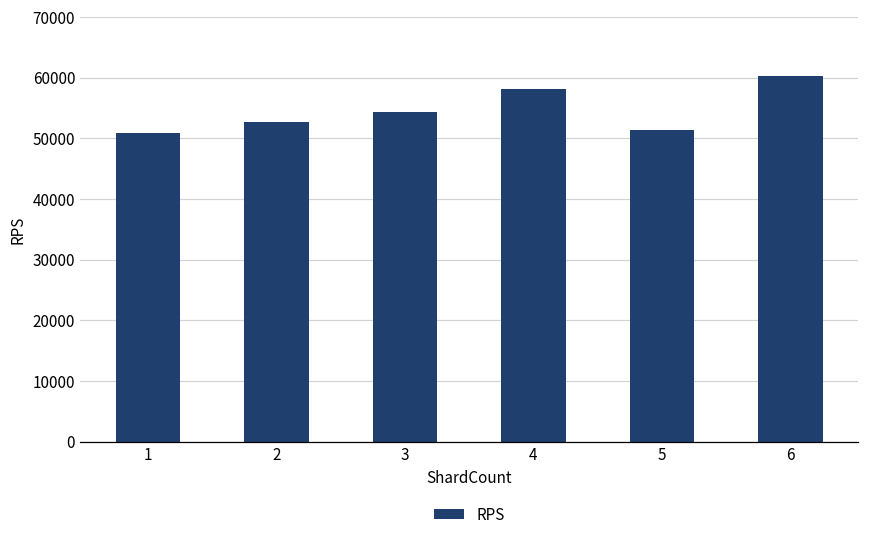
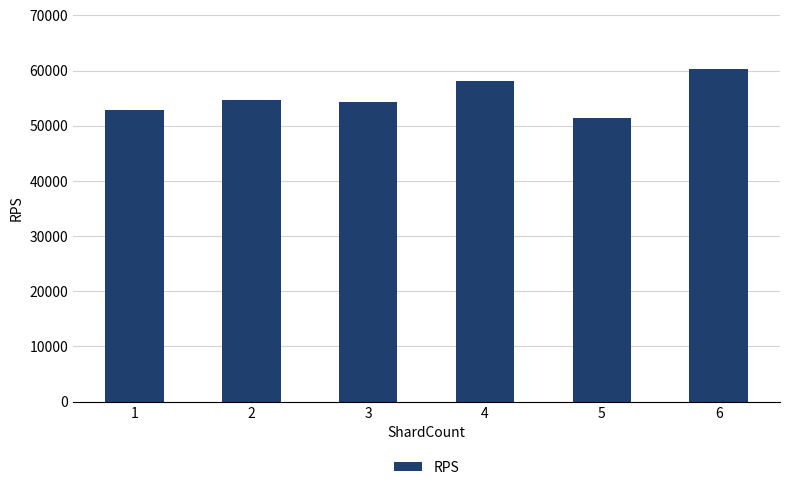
  {
-   "1": 51000,
-   "2": 53000,
+   "1": 53000,
+   "2": 55000,
    "3": 54000,
    "4": 58000,
    "5": 51000,
    "6": 60000
  }
